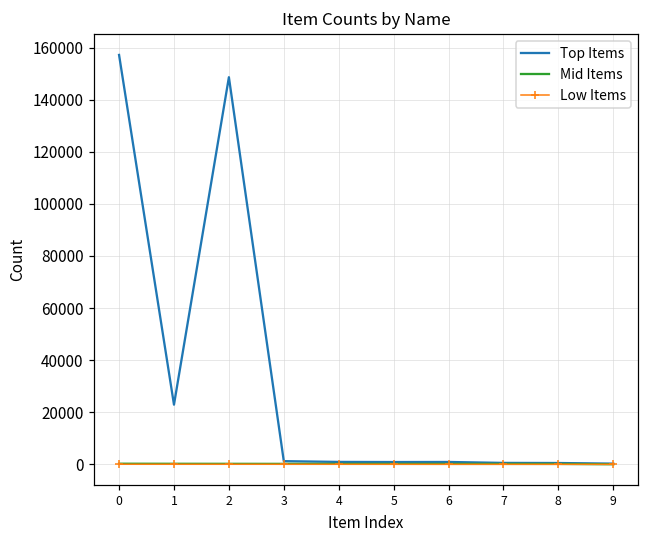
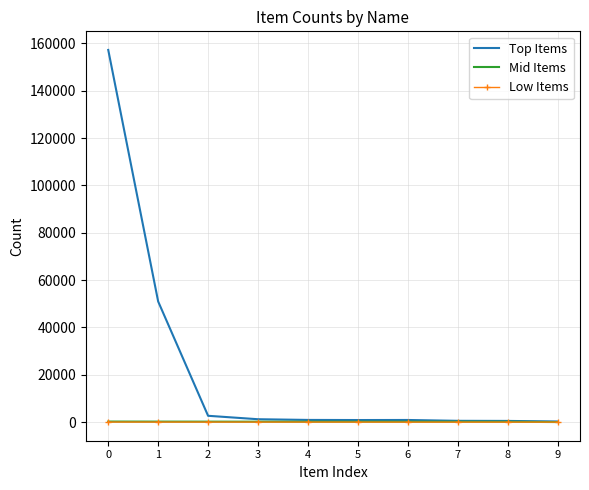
  {
    "Top Items": {
      "0": 157000,
-     "1": 23000,
-     "2": 149000
+     "1": 51000,
+     "2": 3000
    },
    "Low Items": {
      "0": 0,
      "1": 0,
      "2": 0,
      "3": 0
    }
  }
